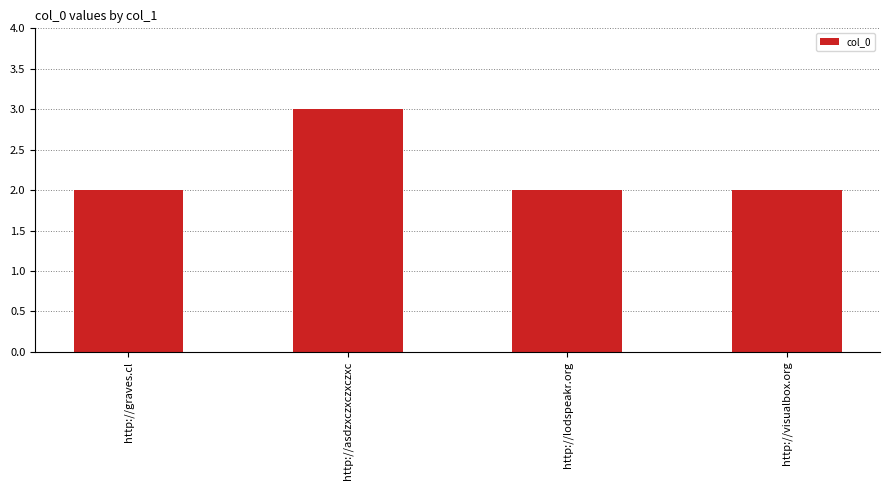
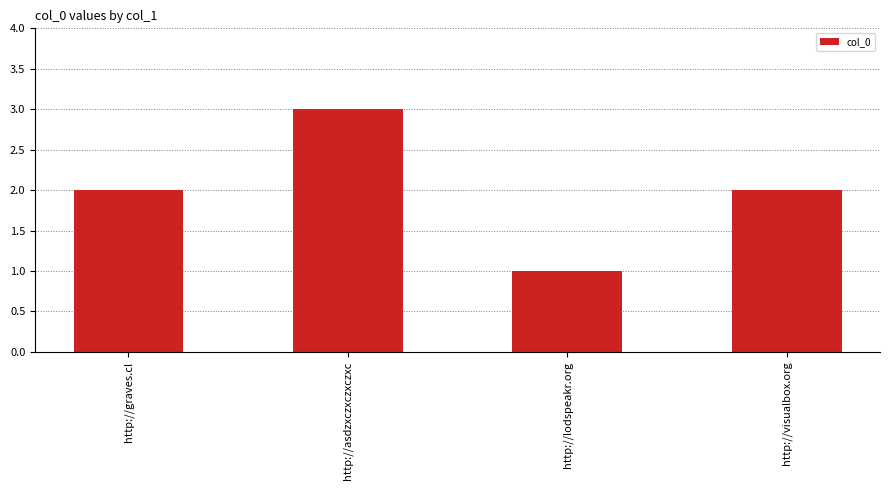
  {
    "http://graves.cl": 2,
    "http://asdzxczxczxczxc": 3,
-   "http://lodspeakr.org": 2,
+   "http://lodspeakr.org": 1,
    "http://visualbox.org": 2
  }
